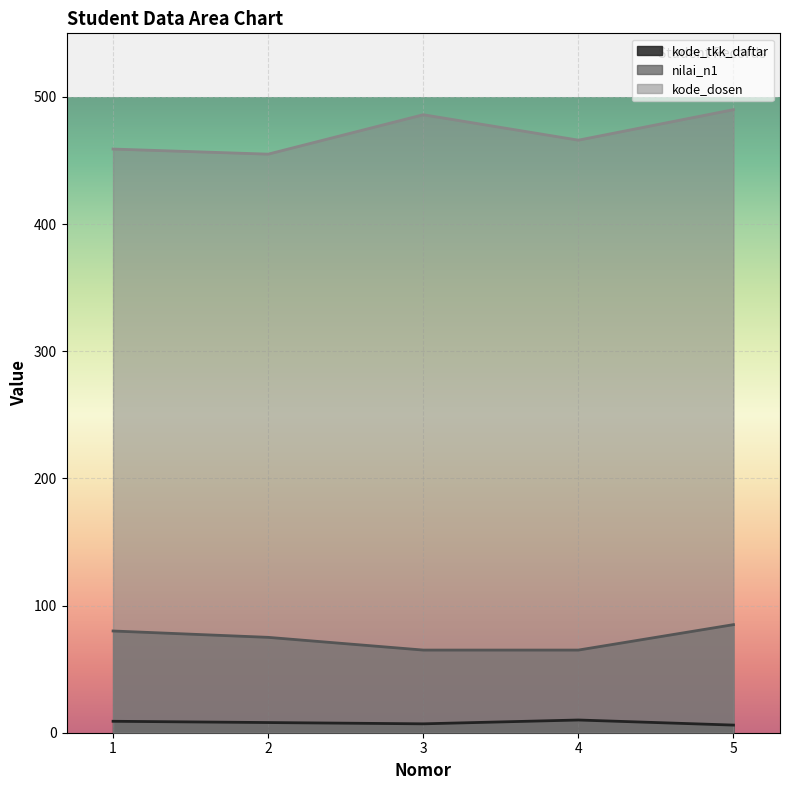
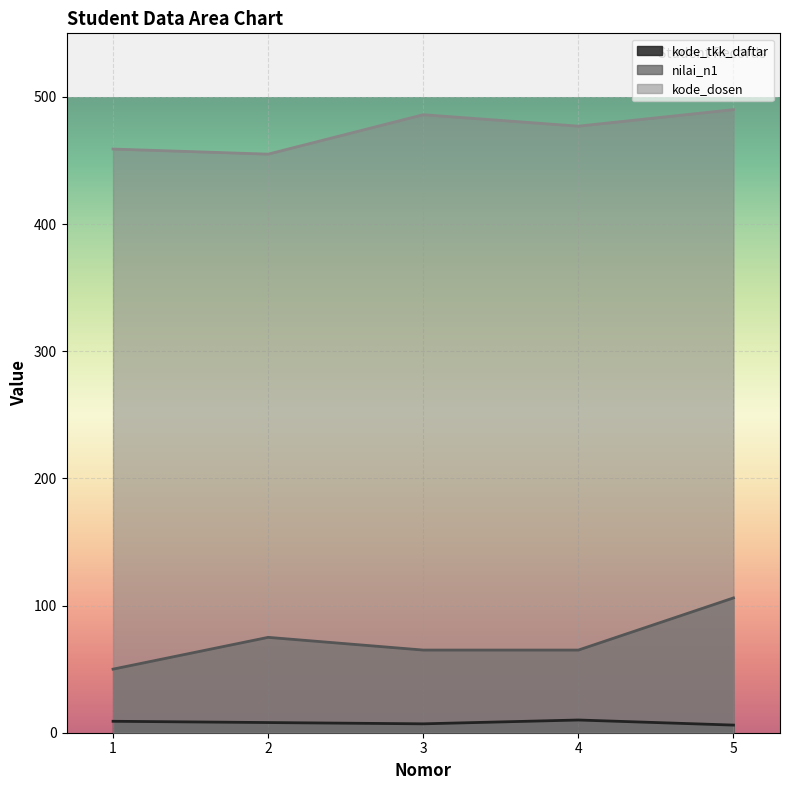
  {
    "kode_tkk_daftar": {
      "1": 9,
      "2": 8,
      "3": 7,
      "4": 10,
      "5": 6
    },
    "nilai_n1": {
-     "1": 80,
+     "1": 50,
      "2": 75,
      "3": 65,
      "4": 65,
-     "5": 85
+     "5": 106
    },
    "kode_dosen": {
      "1": 459,
      "2": 455,
      "3": 486,
-     "4": 466,
+     "4": 477,
      "5": 490
    }
  }
